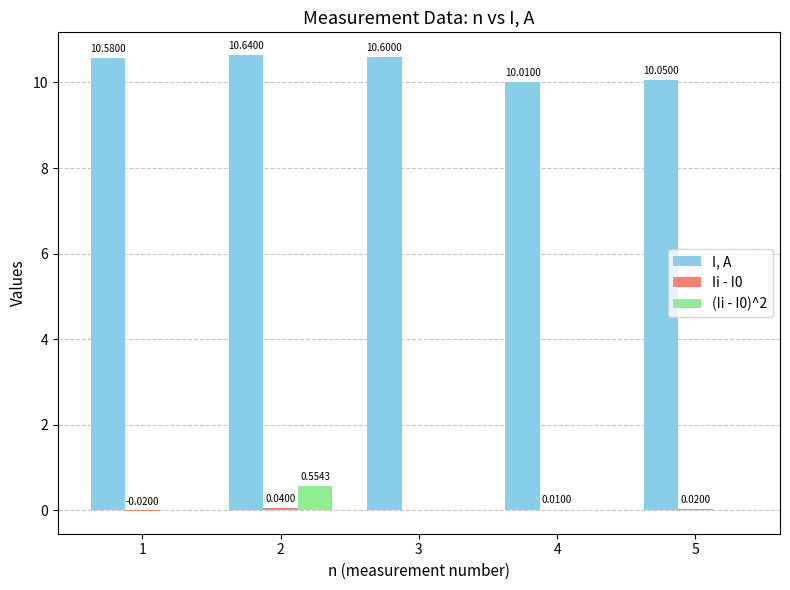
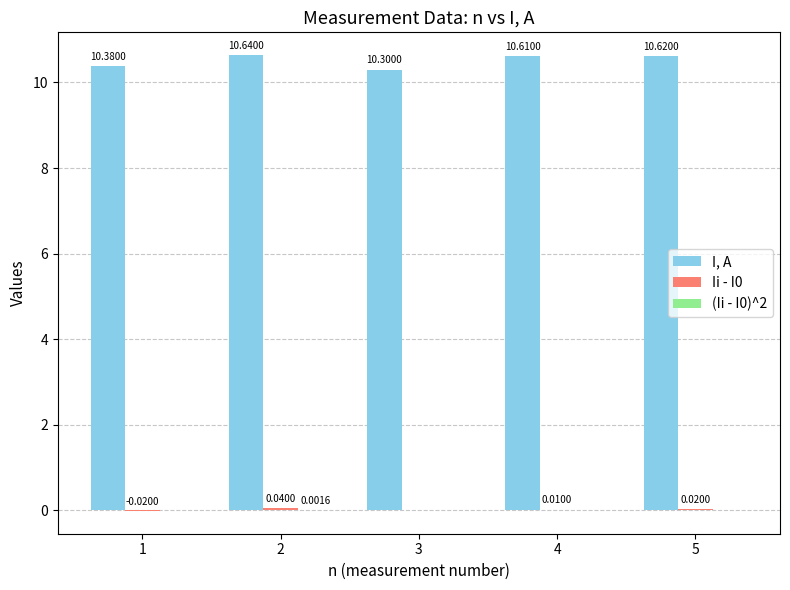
  {
    "I, A": {
-     "1": 10.5800,
+     "1": 10.3800,
      "2": 10.6400,
-     "3": 10.6000,
-     "4": 10.0100,
-     "5": 10.0500
+     "3": 10.3000,
+     "4": 10.6100,
+     "5": 10.6200
    },
    "Ii - I0": {
      "1": -0.0200,
      "2": 0.0400,
      "4": 0.0100,
      "5": 0.0200
    },
    "(Ii - I0)^2": {
-     "2": 0.5543
+     "2": 0.0016
    }
  }
